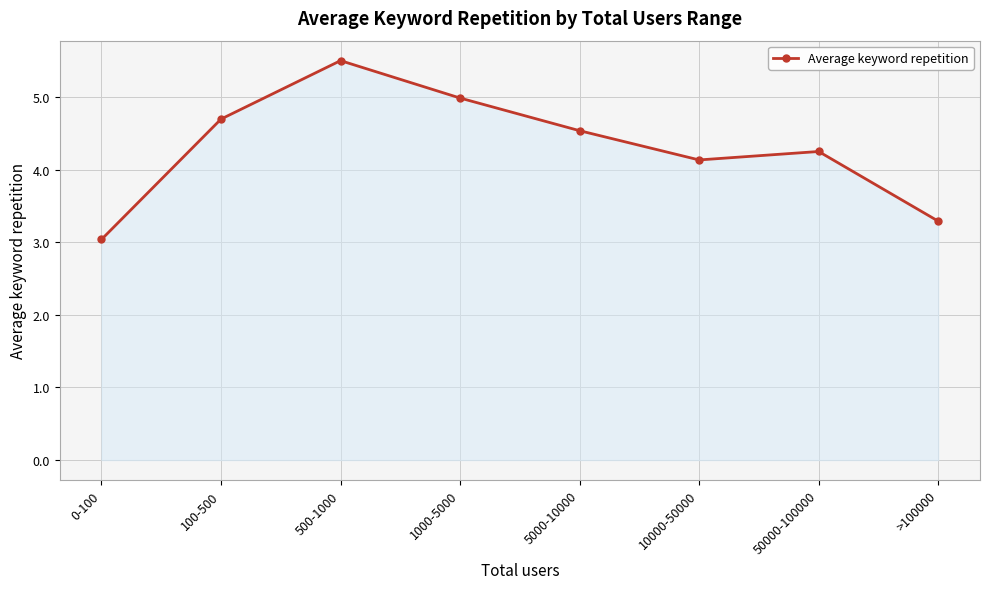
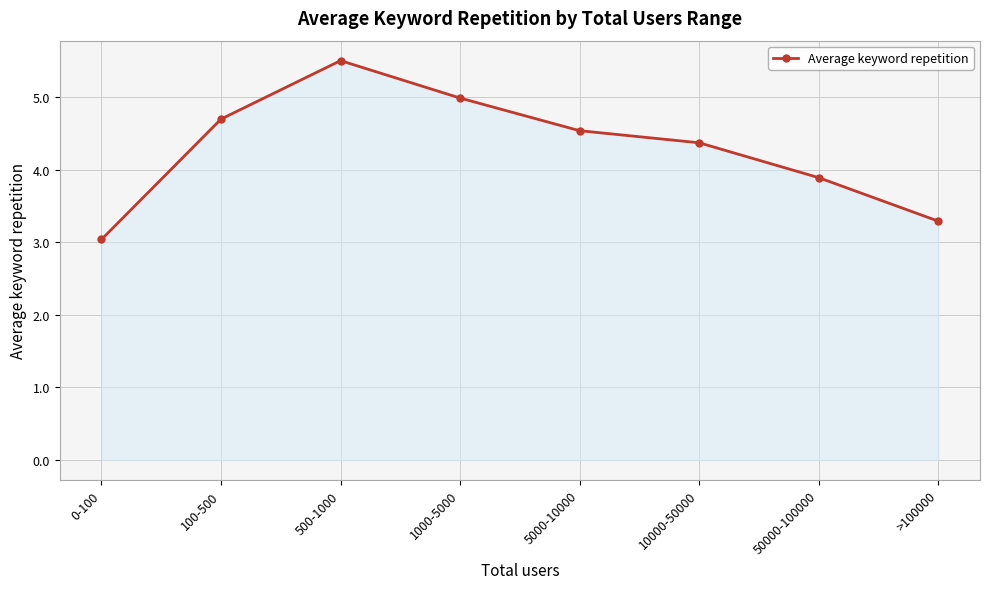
  {
    "0-100": 3.0,
    "100-500": 4.7,
    "500-1000": 5.5,
    "1000-5000": 5.0,
    "5000-10000": 4.5,
-   "10000-50000": 4.1,
-   "50000-100000": 4.3,
+   "10000-50000": 4.4,
+   "50000-100000": 3.9,
    ">100000": 3.3
  }
